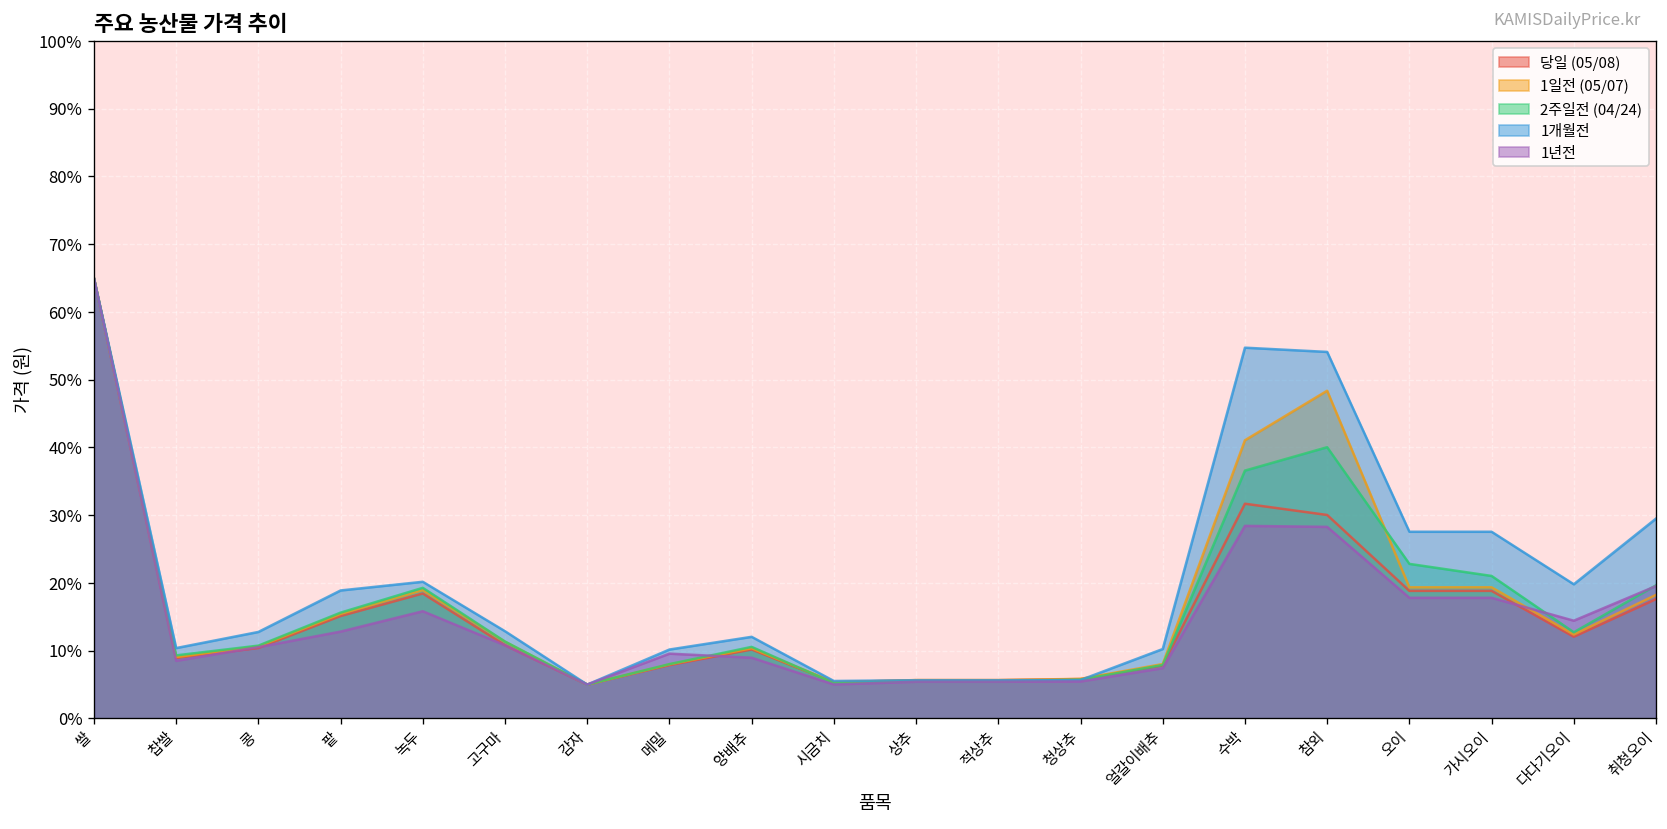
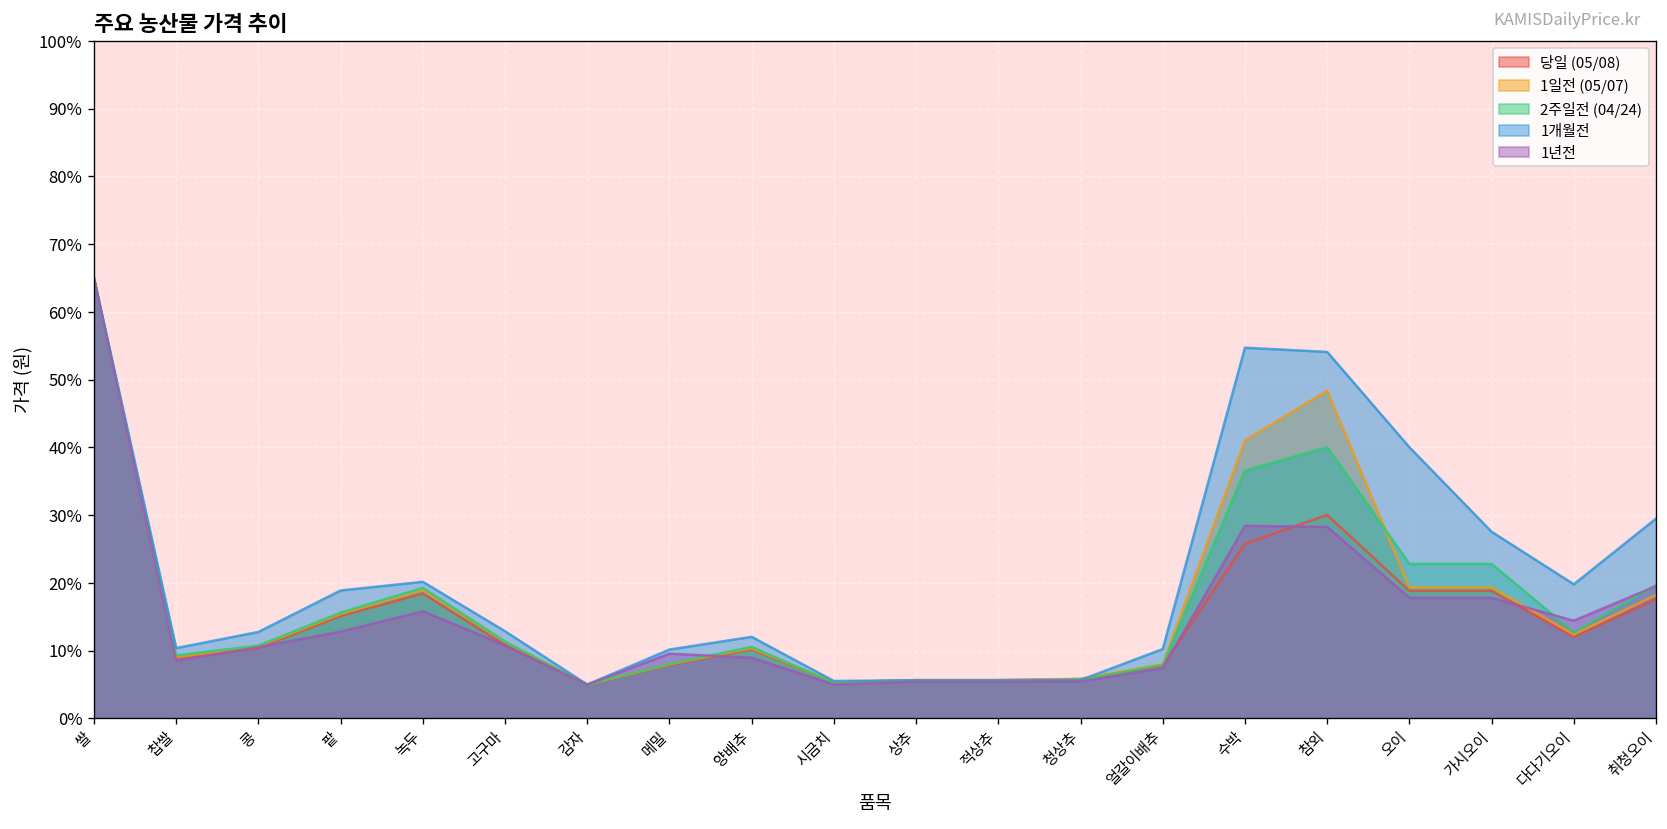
  {
    "당일 (05/08)": {
      "녹두": "18%",
-     "수박": "32%",
+     "수박": "26%",
      "참외": "30%",
      "오이": "19%",
      "가시오이": "19%",
      "취청오이": "18%"
    },
    "1일전 (05/07)": {
      "수박": "41%",
      "참외": "48%",
      "오이": "19%",
      "가시오이": "19%",
      "취청오이": "18%"
    },
    "2주일전 (04/24)": {
      "수박": "37%",
      "참외": "40%",
      "오이": "23%",
-     "가시오이": "21%"
+     "가시오이": "23%"
    },
    "1개월전": {
      "찹쌀": "10%",
      "콩": "13%",
      "팥": "19%",
      "녹두": "20%",
      "고구마": "13%",
      "메밀": "10%",
      "양배추": "12%",
      "얼갈이배추": "10%",
      "수박": "55%",
      "참외": "54%",
-     "오이": "28%",
+     "오이": "40%",
      "가시오이": "28%",
      "다다기오이": "20%",
      "취청오이": "30%"
    },
    "1년전": {
      "팥": "13%",
      "녹두": "16%",
      "메밀": "10%",
      "양배추": "9%",
      "수박": "28%",
      "참외": "28%",
      "오이": "18%",
      "가시오이": "18%",
      "다다기오이": "14%"
    }
  }
